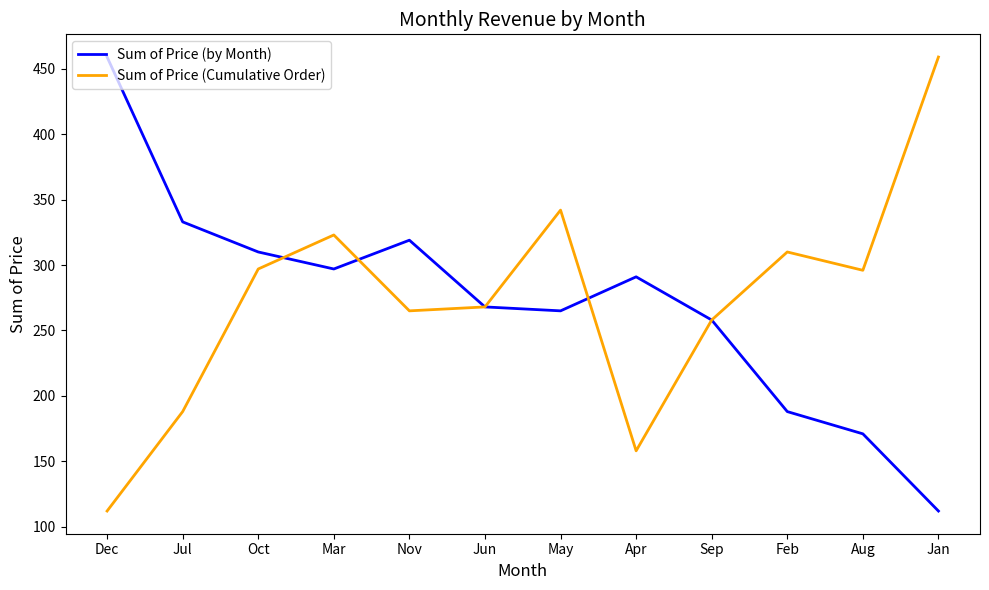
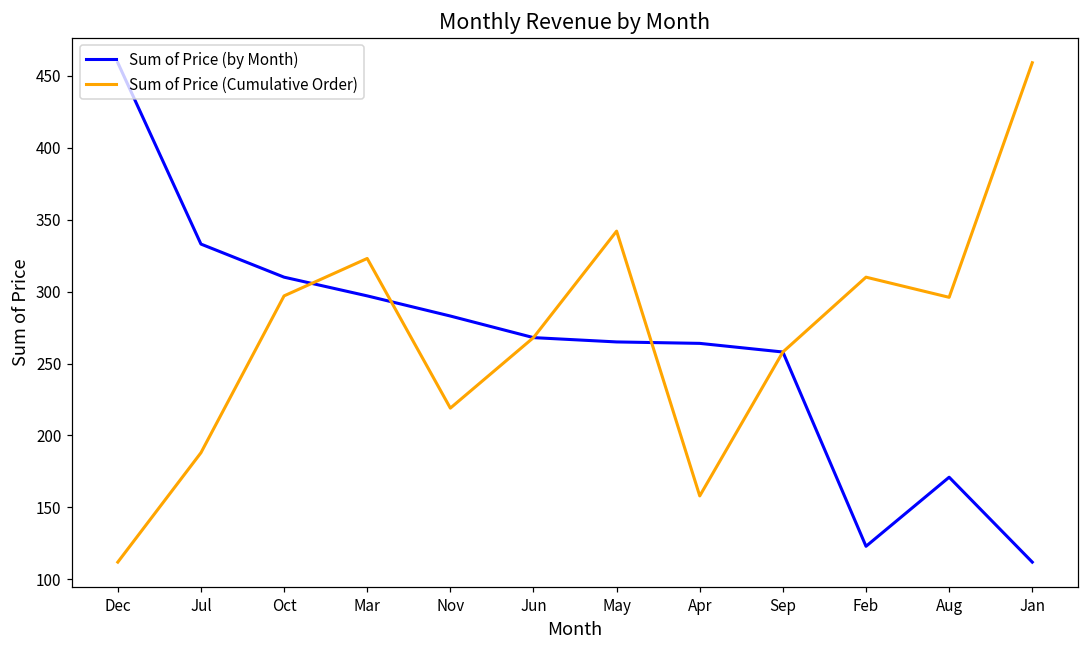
  {
    "Sum of Price (by Month)": {
      "Jul": 333,
      "Oct": 310,
      "Mar": 297,
-     "Nov": 319,
+     "Nov": 283,
      "May": 265,
-     "Apr": 291,
-     "Feb": 188,
+     "Apr": 264,
+     "Feb": 123,
      "Aug": 171,
      "Jan": 112
    },
    "Sum of Price (Cumulative Order)": {
      "Dec": 112,
      "Jul": 188,
      "Oct": 297,
      "Mar": 323,
-     "Nov": 265,
+     "Nov": 219,
      "May": 342,
      "Apr": 158,
      "Feb": 310,
      "Aug": 296,
      "Jan": 459
    }
  }
